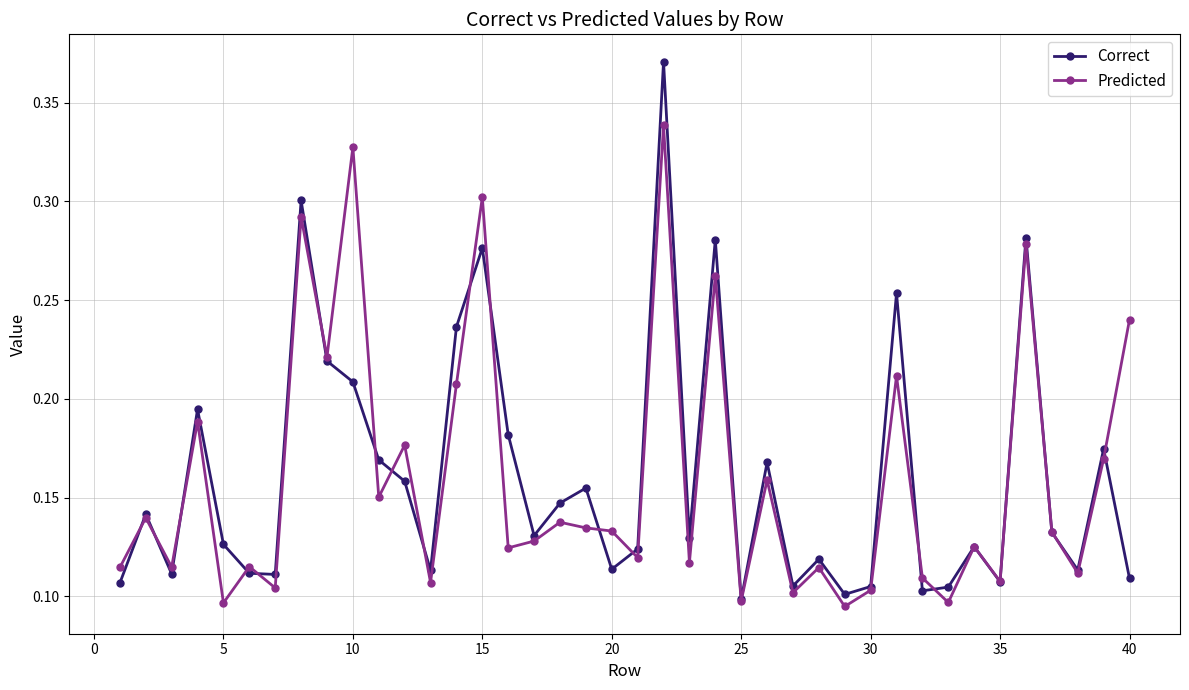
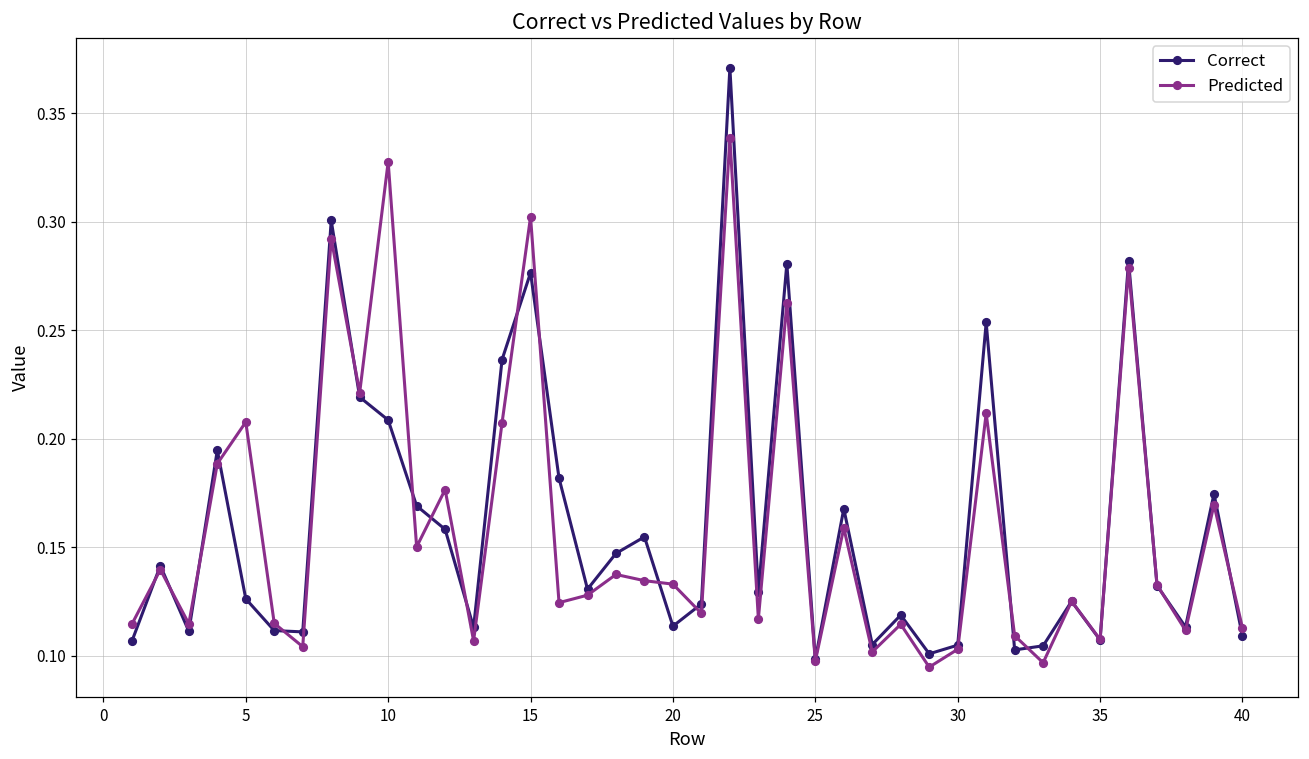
  {
    "Correct": {
      "5": 0.126,
      "10": 0.209,
      "15": 0.276,
      "20": 0.114,
      "30": 0.105,
      "40": 0.109
    },
    "Predicted": {
-     "5": 0.097,
+     "5": 0.208,
      "10": 0.327,
      "15": 0.302,
      "20": 0.133,
      "30": 0.103,
-     "40": 0.240
+     "40": 0.113
    }
  }
